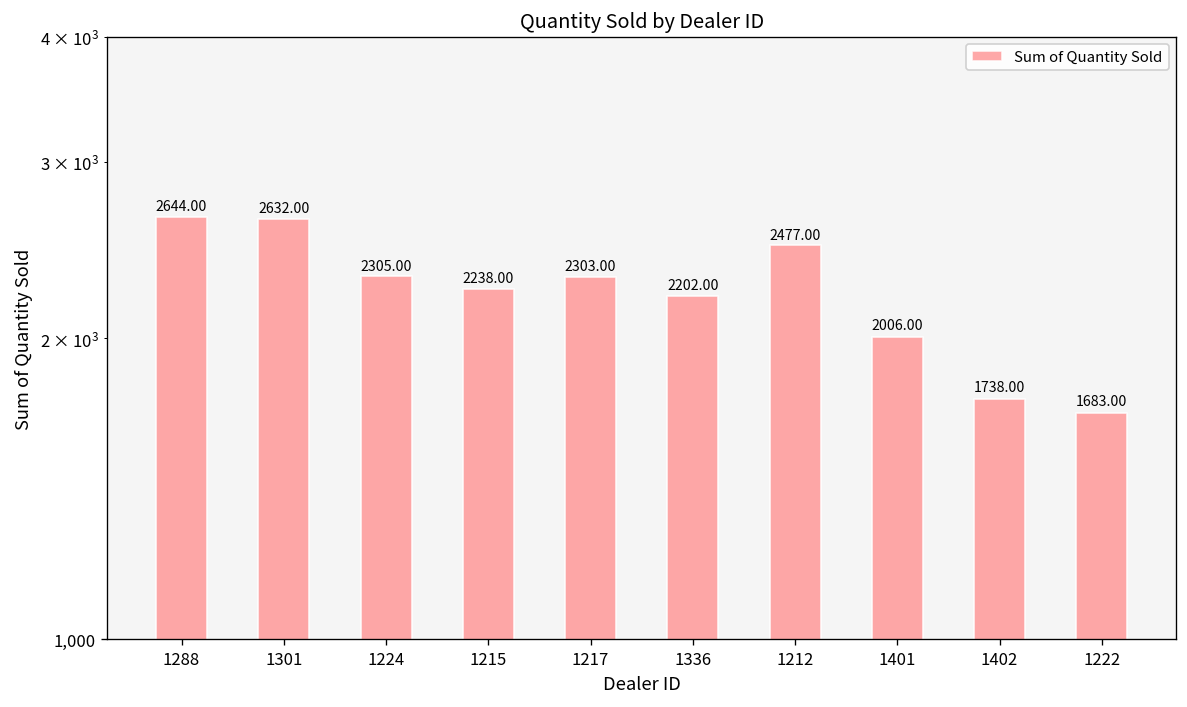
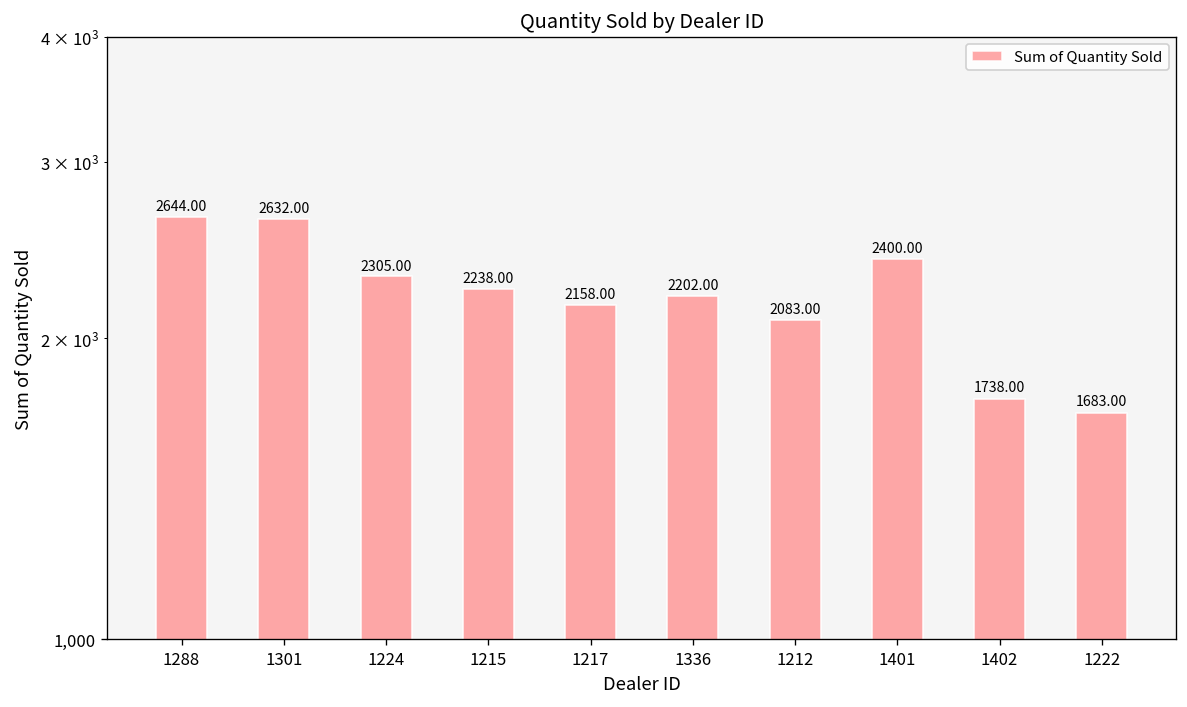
  {
    "1288": 2644.00,
    "1301": 2632.00,
    "1224": 2305.00,
    "1215": 2238.00,
-   "1217": 2303.00,
+   "1217": 2158.00,
    "1336": 2202.00,
-   "1212": 2477.00,
-   "1401": 2006.00,
+   "1212": 2083.00,
+   "1401": 2400.00,
    "1402": 1738.00,
    "1222": 1683.00
  }
